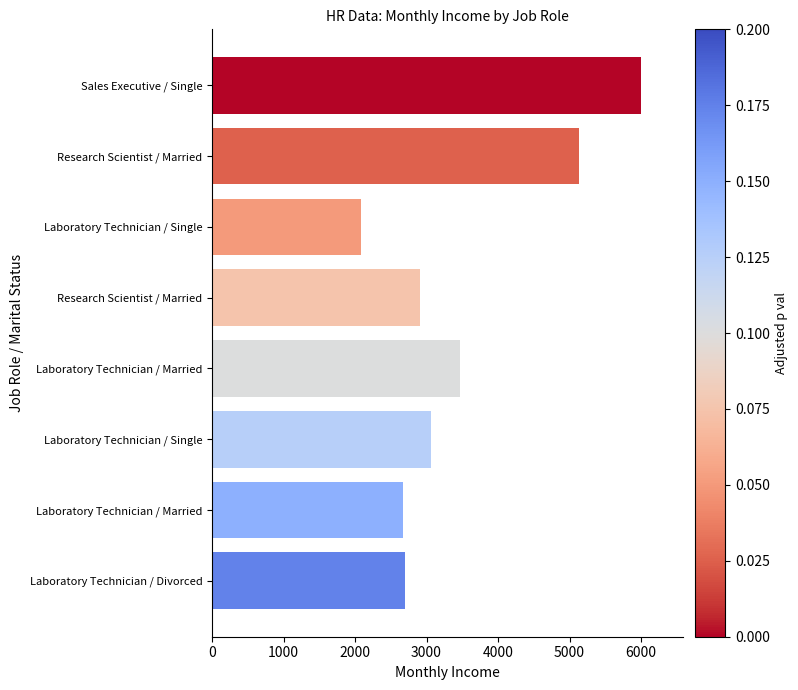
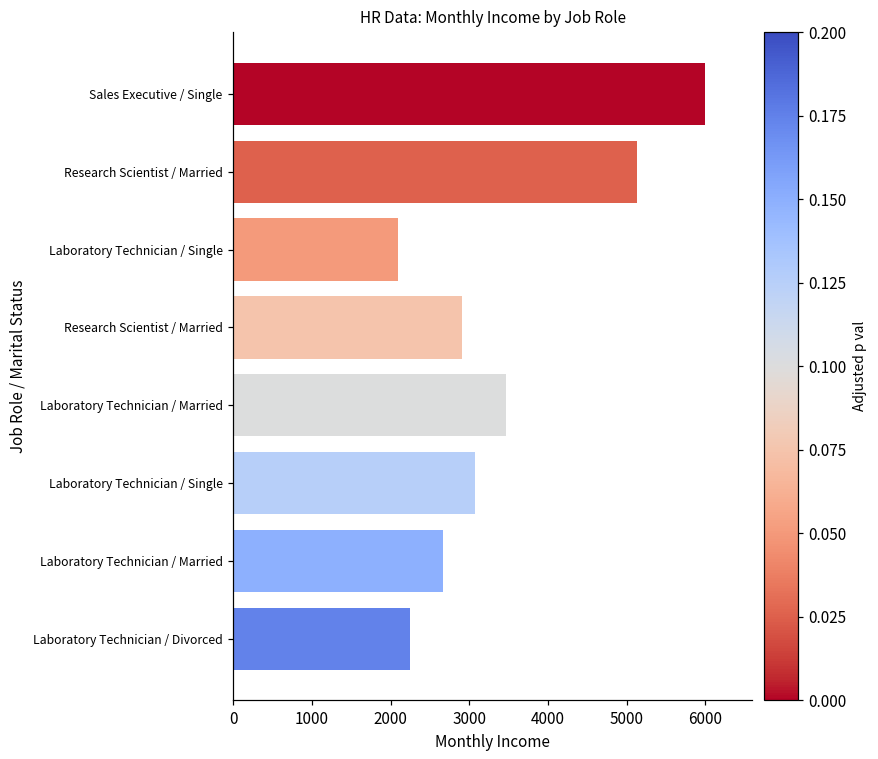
  {
    "Sales Executive / Single": 6000,
-   "Laboratory Technician / Divorced": 2700
+   "Laboratory Technician / Divorced": 2200
  }
